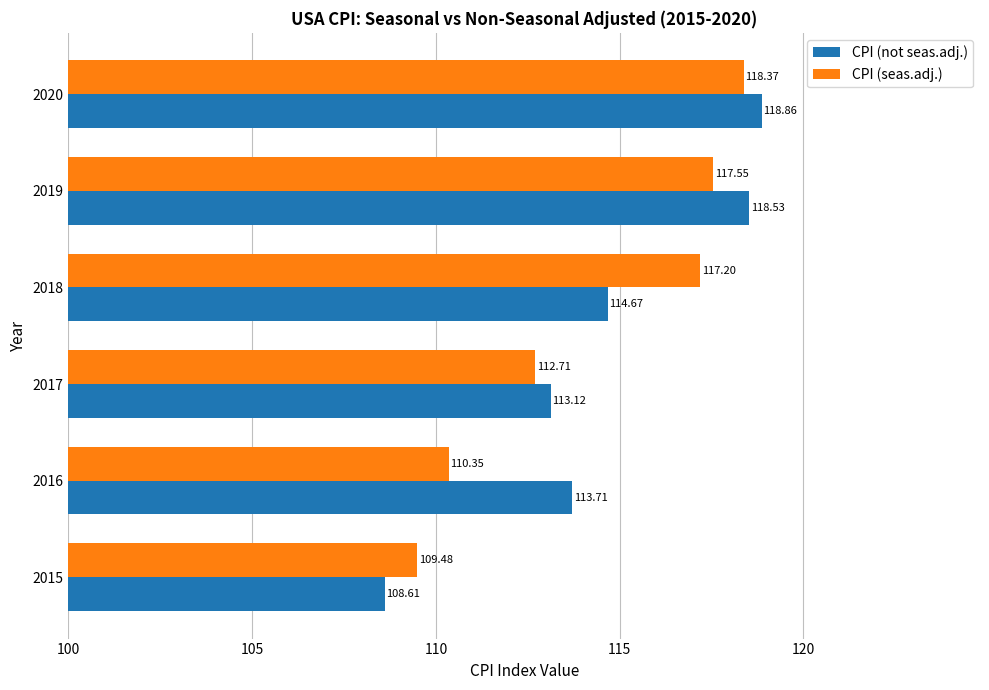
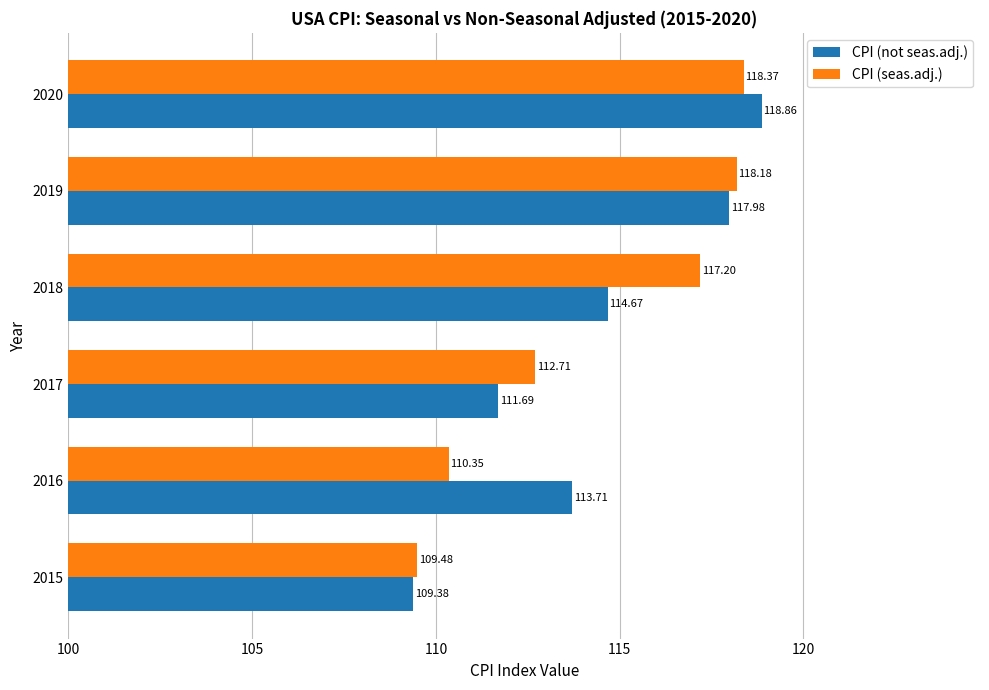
  {
    "CPI (not seas.adj.)": {
      "2020": 118.86,
-     "2019": 118.53,
+     "2019": 117.98,
      "2018": 114.67,
-     "2017": 113.12,
+     "2017": 111.69,
      "2016": 113.71,
-     "2015": 108.61
+     "2015": 109.38
    },
    "CPI (seas.adj.)": {
      "2020": 118.37,
-     "2019": 117.55,
+     "2019": 118.18,
      "2018": 117.20,
      "2017": 112.71,
      "2016": 110.35,
      "2015": 109.48
    }
  }
